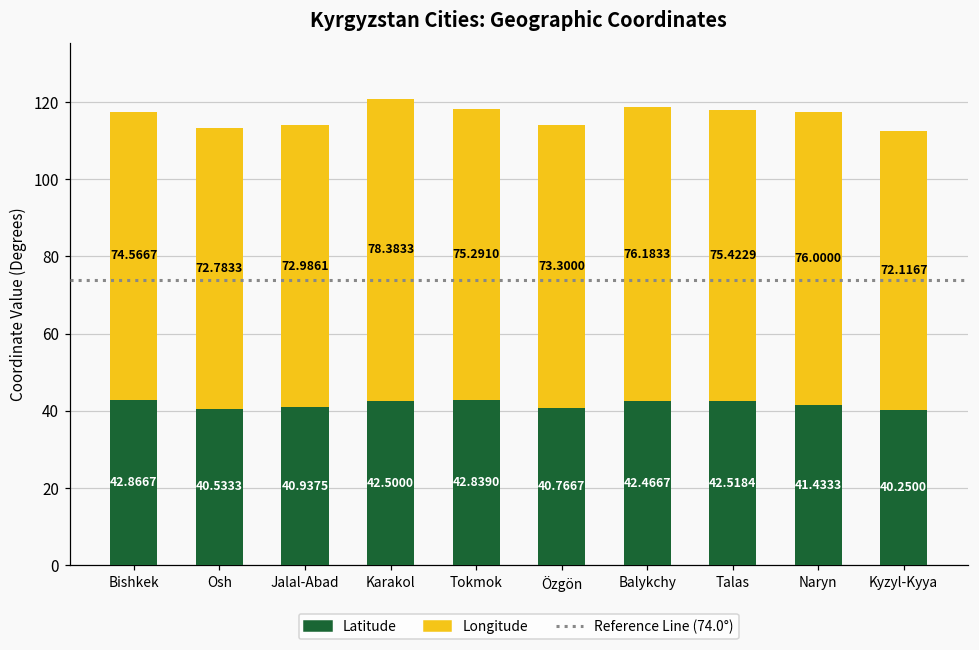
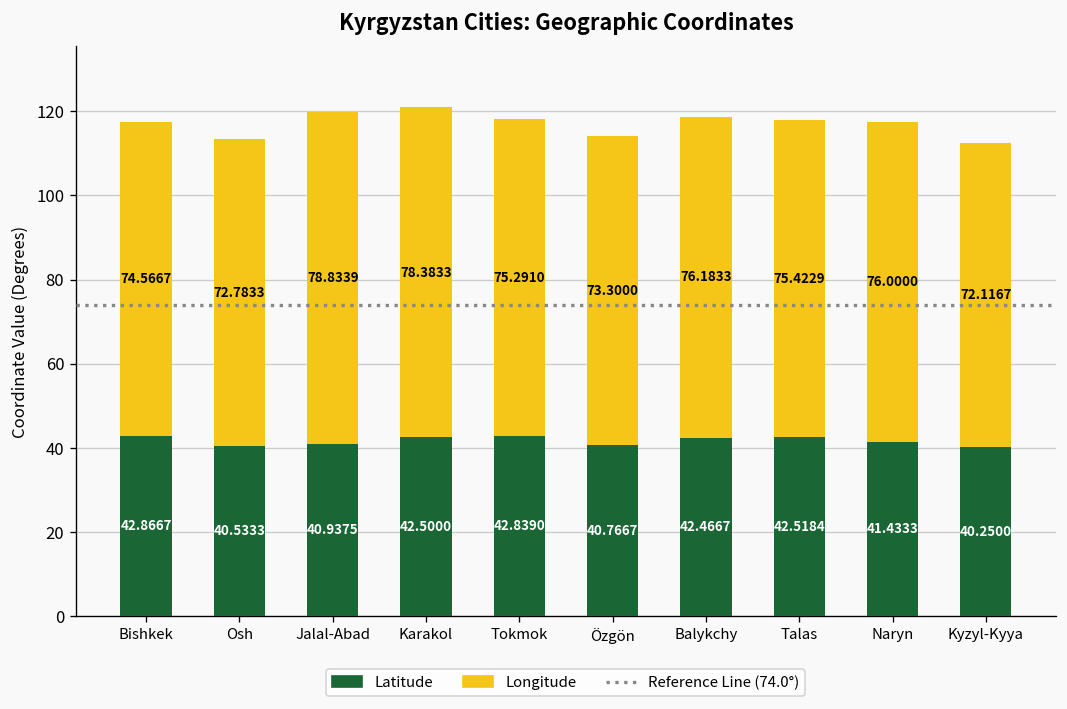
  {
    "Latitude": {
      "Bishkek": 42.8667,
      "Osh": 40.5333,
      "Jalal-Abad": 40.9375,
      "Karakol": 42.5000,
      "Tokmok": 42.8390,
      "Özgön": 40.7667,
      "Balykchy": 42.4667,
      "Talas": 42.5184,
      "Naryn": 41.4333,
      "Kyzyl-Kyya": 40.2500
    },
    "Longitude": {
      "Bishkek": 74.5667,
      "Osh": 72.7833,
-     "Jalal-Abad": 72.9861,
+     "Jalal-Abad": 78.8339,
      "Karakol": 78.3833,
      "Tokmok": 75.2910,
      "Özgön": 73.3000,
      "Balykchy": 76.1833,
      "Talas": 75.4229,
      "Naryn": 76.0000,
      "Kyzyl-Kyya": 72.1167
    }
  }
